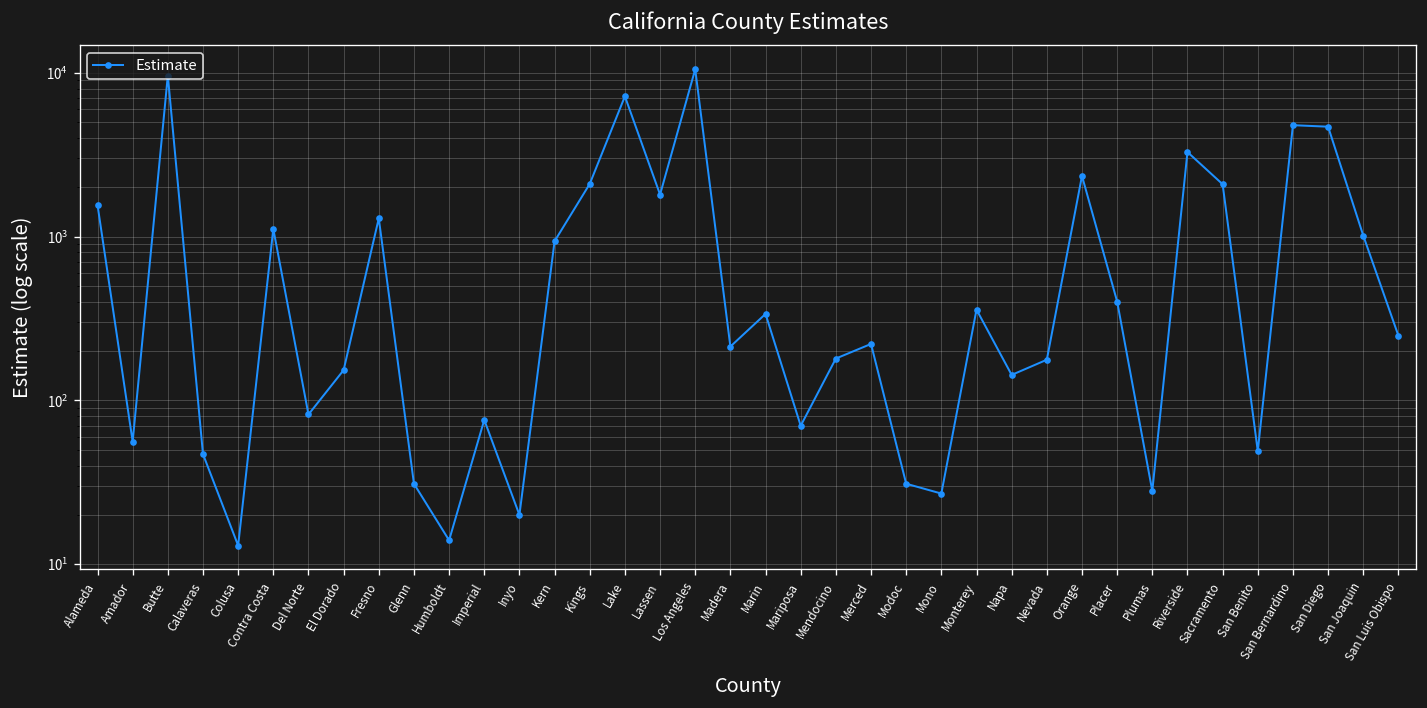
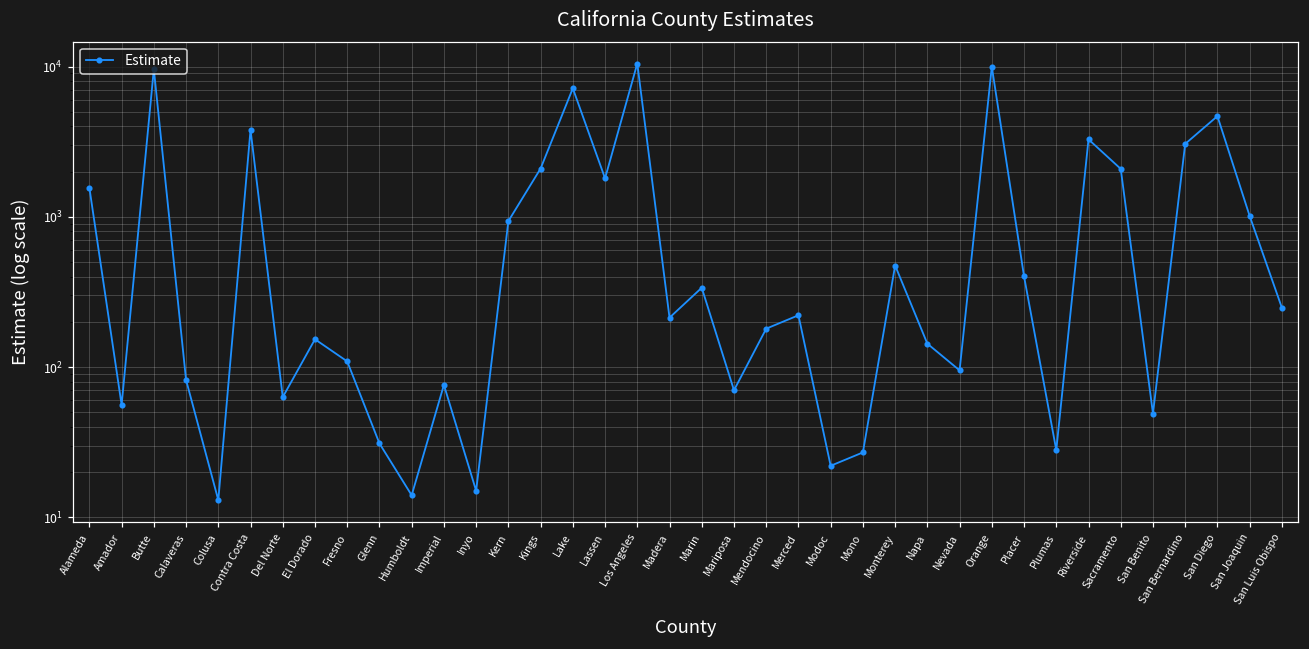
  {
    "Alameda": 1600,
    "Amador": 56,
-   "Calaveras": 47,
+   "Calaveras": 80,
    "Colusa": 13,
-   "Contra Costa": 1100,
-   "Del Norte": 80,
+   "Contra Costa": 3800,
+   "Del Norte": 60,
    "El Dorado": 150,
-   "Fresno": 1300,
+   "Fresno": 110,
    "Glenn": 31,
    "Humboldt": 14,
    "Imperial": 80,
-   "Inyo": 20,
+   "Inyo": 15,
    "Kern": 900,
    "Kings": 2100,
    "Lake": 7000,
    "Lassen": 1800,
    "Los Angeles": 10000,
    "Madera": 210,
    "Marin": 340,
    "Mariposa": 70,
    "Mendocino": 180,
    "Merced": 220,
-   "Modoc": 31,
+   "Modoc": 22,
    "Mono": 27,
-   "Monterey": 360,
+   "Monterey": 470,
    "Napa": 140,
-   "Nevada": 180,
-   "Orange": 2300,
+   "Nevada": 100,
+   "Orange": 10000,
    "Placer": 400,
    "Plumas": 28,
    "Riverside": 3300,
    "Sacramento": 2100,
    "San Benito": 49,
-   "San Bernardino": 4800,
+   "San Bernardino": 3100,
    "San Diego": 4700,
    "San Joaquin": 1000,
    "San Luis Obispo": 250
  }
